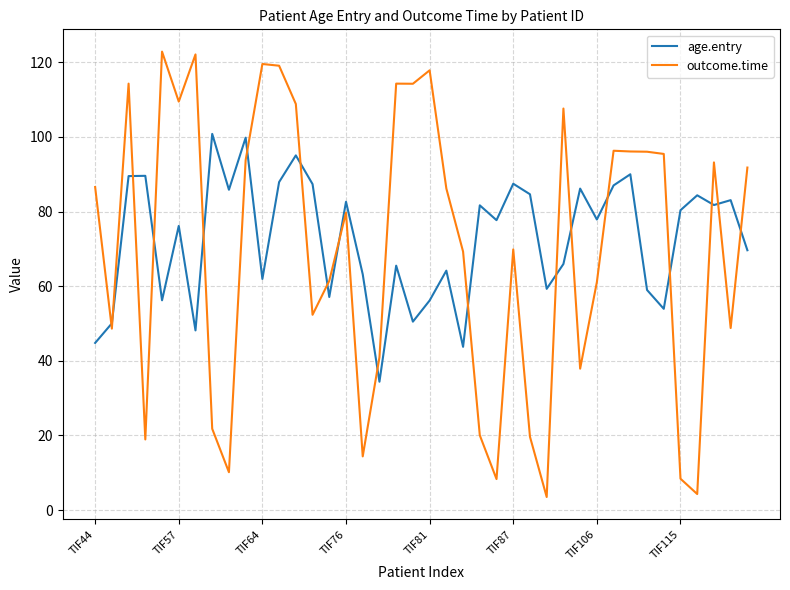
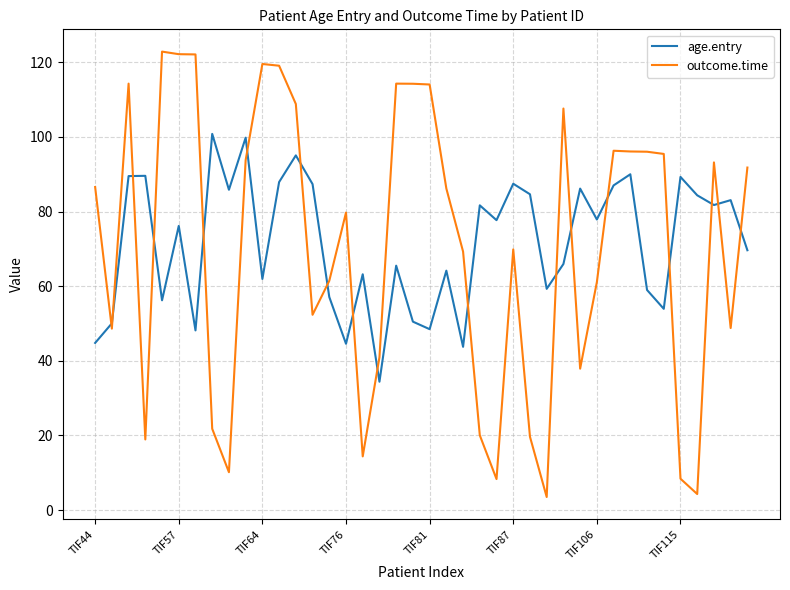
  {
    "age.entry": {
      "TIF44": 45,
      "TIF57": 76,
      "TIF64": 62,
-     "TIF76": 83,
-     "TIF81": 56,
+     "TIF76": 45,
+     "TIF81": 48,
      "TIF87": 87,
      "TIF106": 78,
-     "TIF115": 80
+     "TIF115": 89
    },
    "outcome.time": {
      "TIF44": 87,
-     "TIF57": 109,
+     "TIF57": 122,
      "TIF64": 120,
      "TIF76": 80,
-     "TIF81": 118,
+     "TIF81": 114,
      "TIF87": 70,
      "TIF106": 61,
      "TIF115": 8
    }
  }
